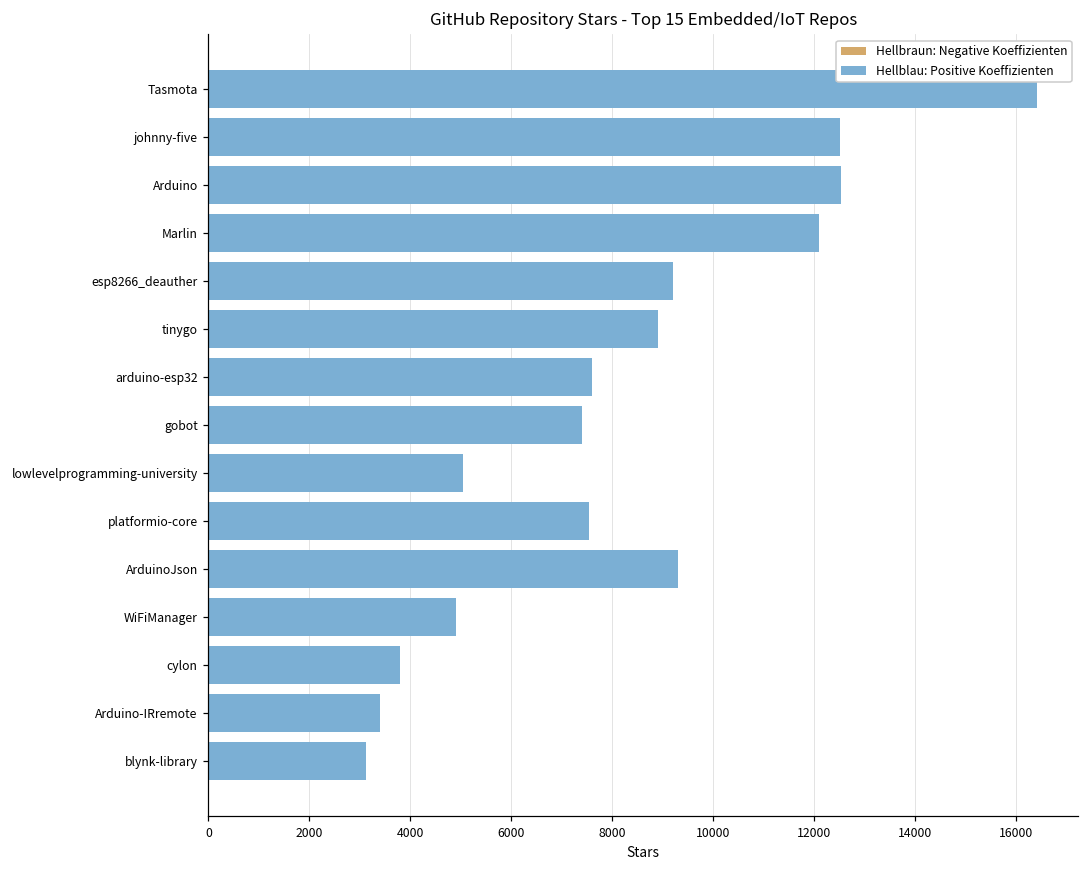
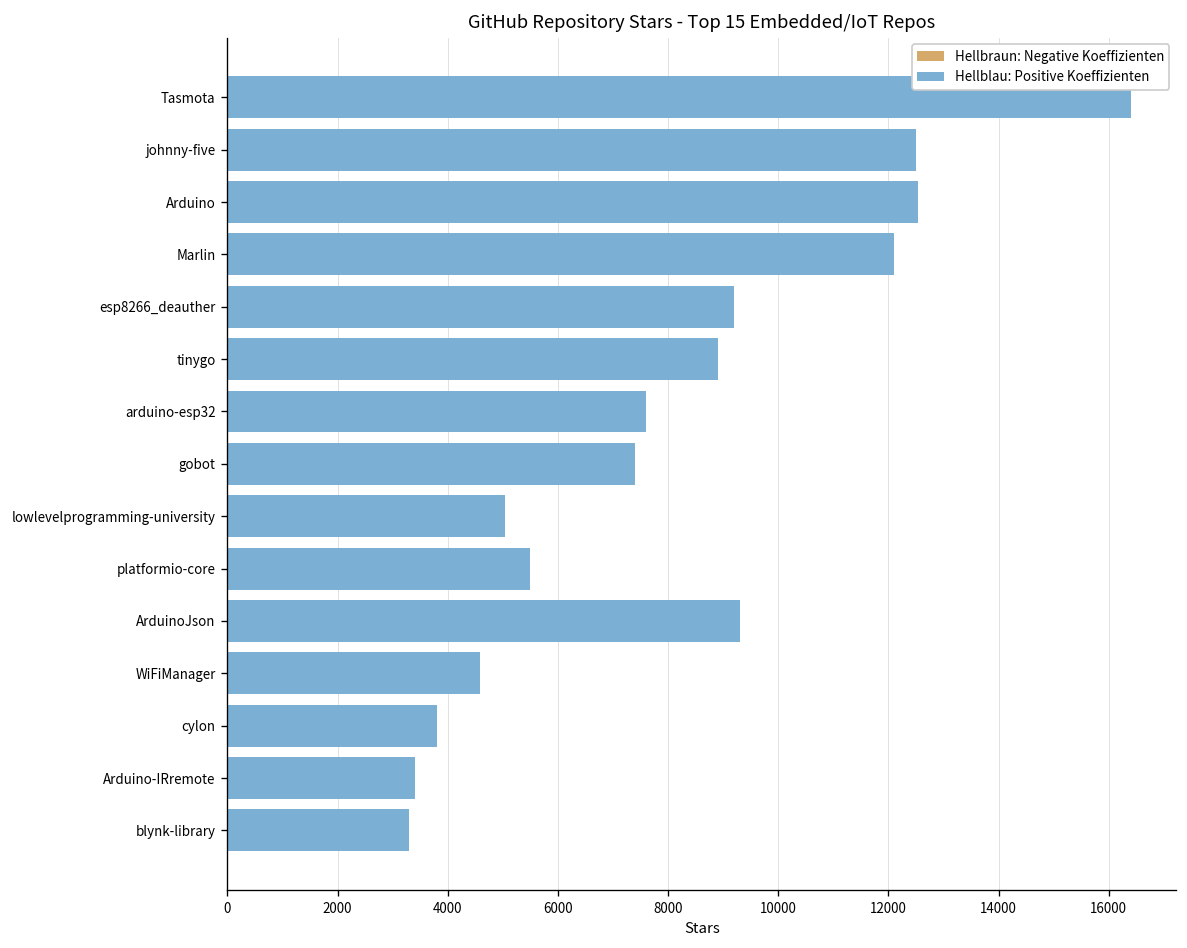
  {
    "Tasmota": 16400,
    "johnny-five": 12500,
    "Arduino": 12500,
    "Marlin": 12100,
    "esp8266_deauther": 9200,
    "tinygo": 8900,
    "arduino-esp32": 7600,
    "gobot": 7400,
    "lowlevelprogramming-university": 5000,
-   "platformio-core": 7500,
+   "platformio-core": 5500,
    "ArduinoJson": 9300,
-   "WiFiManager": 4900,
+   "WiFiManager": 4600,
    "cylon": 3800,
    "Arduino-IRremote": 3400,
-   "blynk-library": 3100
+   "blynk-library": 3300
  }
